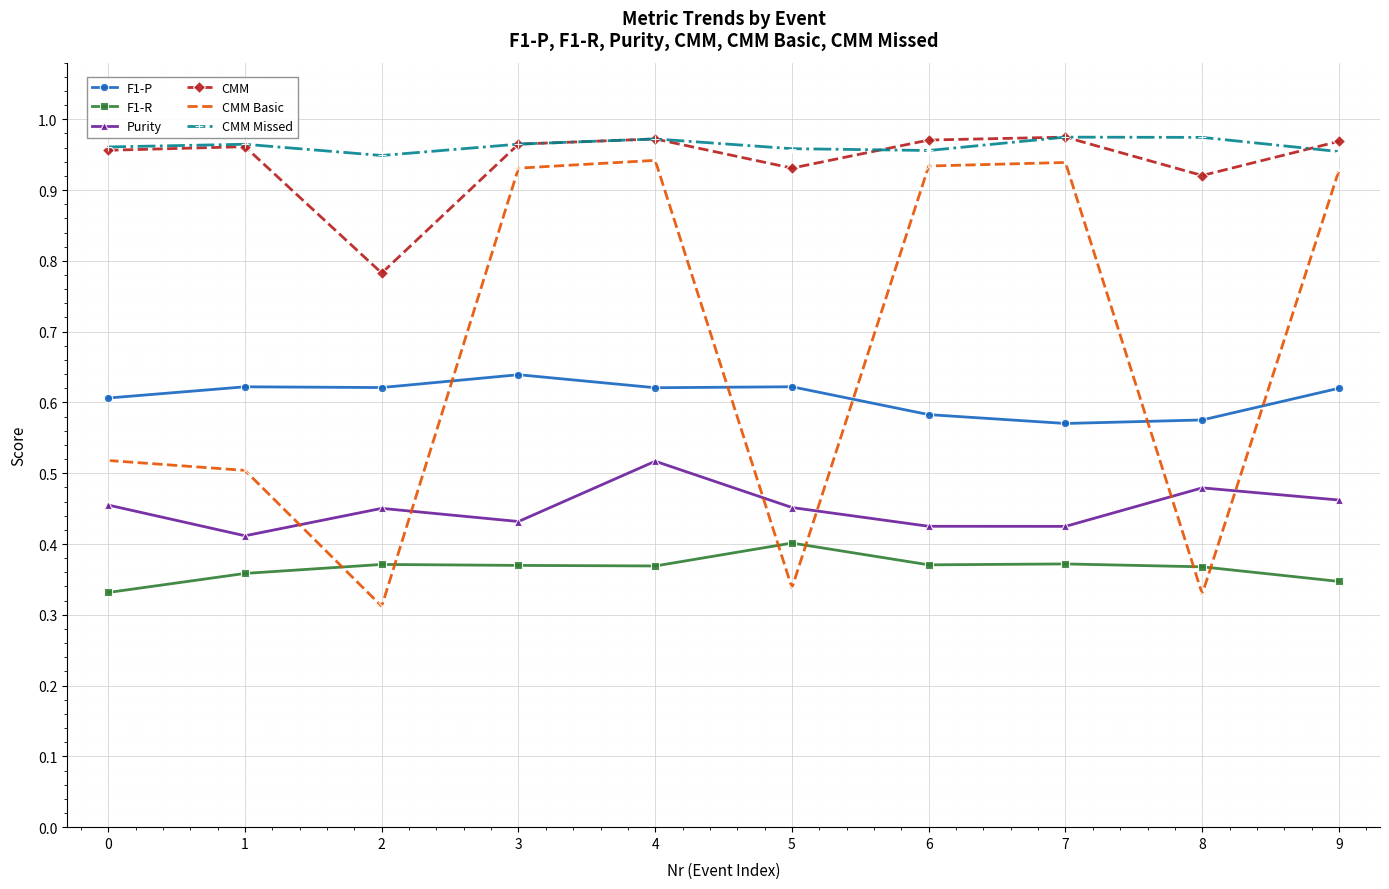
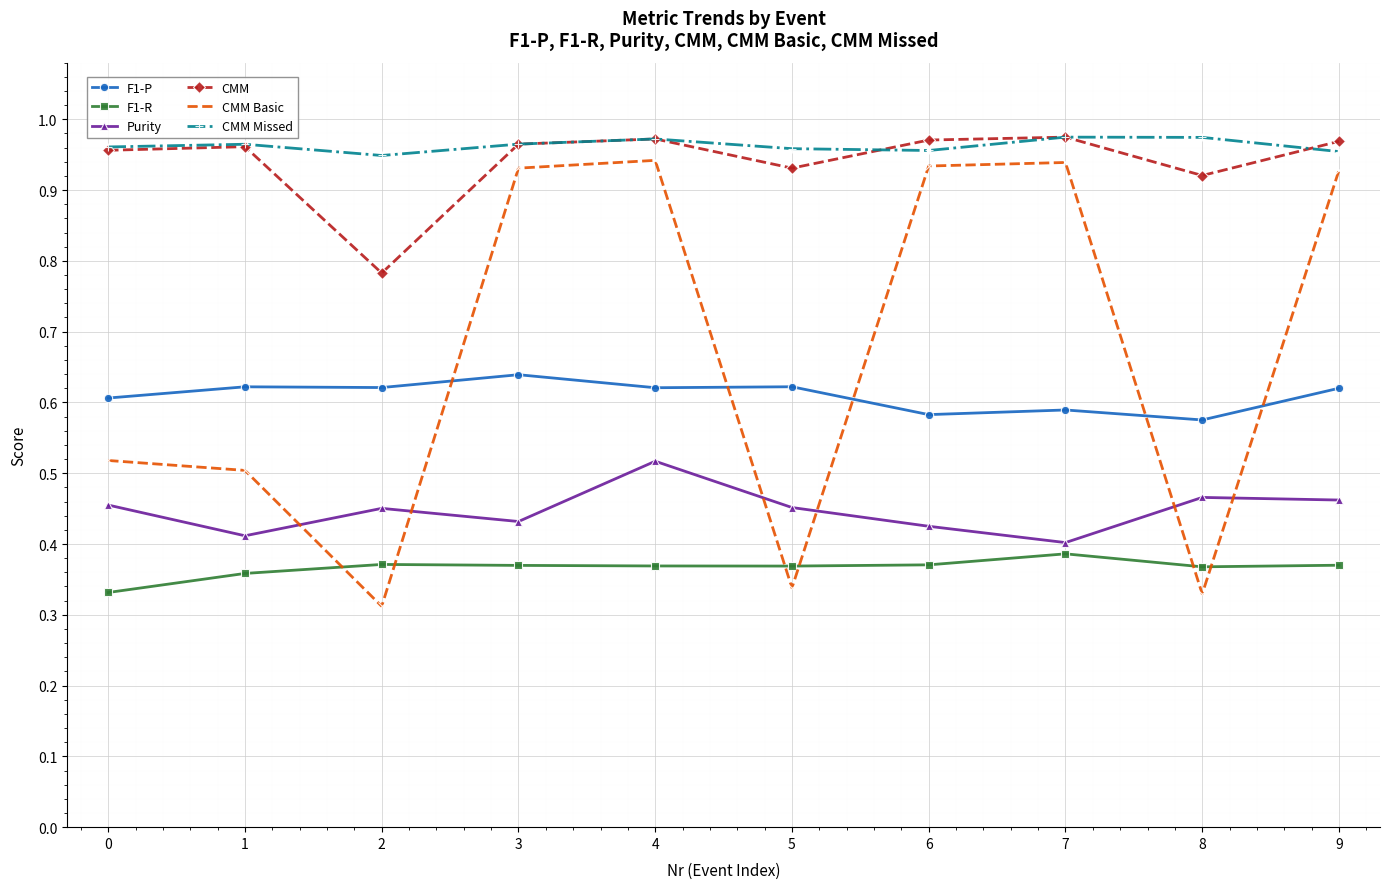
  {
    "F1-P": {
      "0": 0.61,
      "1": 0.62,
      "2": 0.62,
      "3": 0.64,
      "4": 0.62,
      "5": 0.62,
      "6": 0.58,
-     "7": 0.57,
+     "7": 0.59,
      "8": 0.58,
      "9": 0.62
    },
    "F1-R": {
      "0": 0.33,
      "1": 0.36,
      "2": 0.37,
      "3": 0.37,
      "4": 0.37,
-     "5": 0.40,
+     "5": 0.37,
      "6": 0.37,
-     "7": 0.37,
+     "7": 0.39,
      "8": 0.37,
-     "9": 0.35
+     "9": 0.37
    },
    "Purity": {
      "0": 0.46,
      "1": 0.41,
      "2": 0.45,
      "3": 0.43,
      "4": 0.52,
      "5": 0.45,
      "6": 0.43,
-     "7": 0.42,
-     "8": 0.48,
+     "7": 0.40,
+     "8": 0.47,
      "9": 0.46
    },
    "CMM": {
      "0": 0.96,
      "2": 0.78,
      "5": 0.93,
      "6": 0.97,
      "8": 0.92,
      "9": 0.97
    },
    "CMM Basic": {
      "0": 0.52,
      "1": 0.50,
      "2": 0.31,
      "3": 0.93,
      "4": 0.94,
      "5": 0.34,
      "6": 0.93,
      "7": 0.94,
      "8": 0.33,
      "9": 0.93
    },
    "CMM Missed": {
      "0": 0.96,
      "2": 0.95,
      "5": 0.96,
      "6": 0.96,
      "8": 0.97,
      "9": 0.95
    }
  }
